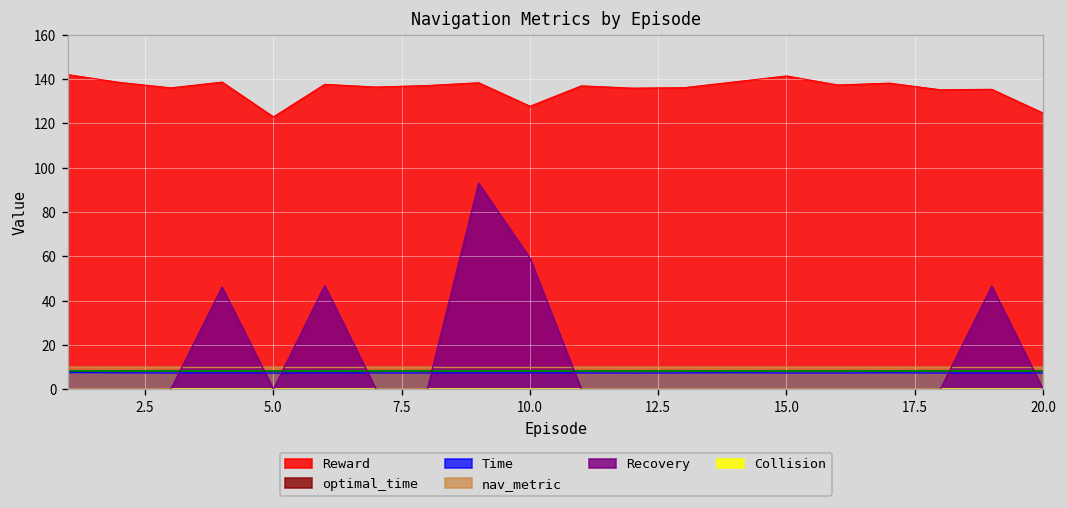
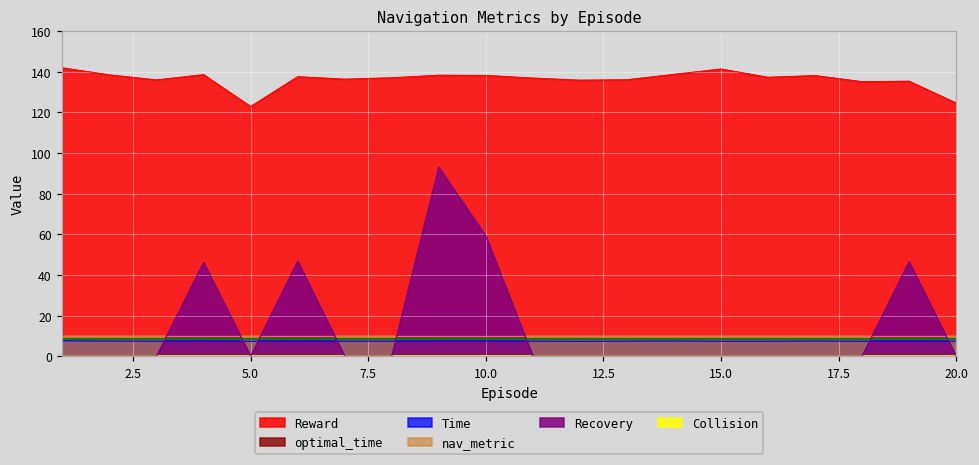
  {
    "Reward": {
      "5.0": 123,
-     "10.0": 128,
+     "10.0": 138,
      "15.0": 141,
      "20.0": 125
    },
    "nav_metric": {
      "5.0": 10,
      "10.0": 10,
      "15.0": 10,
      "20.0": 10
    },
    "Recovery": {
      "10.0": 59
    },
    "Collision": {
      "10.0": 0
    }
  }
